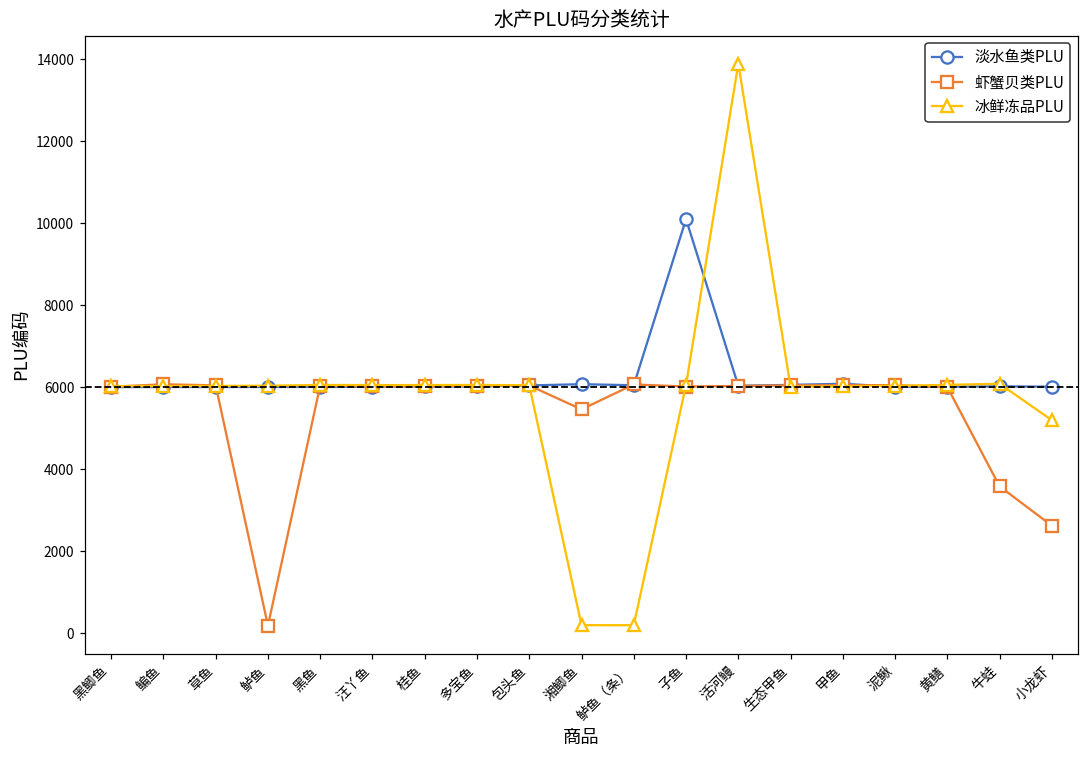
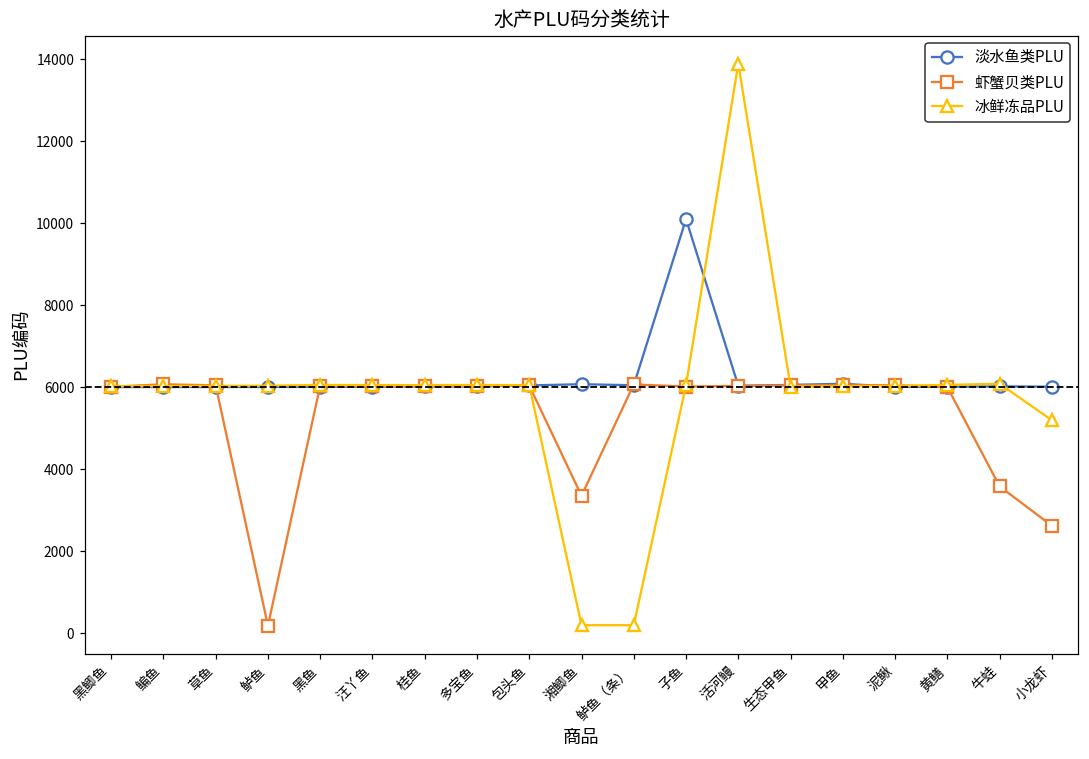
  {
    "淡水鱼类PLU": {
      "湘鲫鱼": 6100,
      "子鱼": 10100,
      "小龙虾": 6000
    },
    "虾蟹贝类PLU": {
      "鲈鱼": 200,
-     "湘鲫鱼": 5500,
+     "湘鲫鱼": 3400,
      "牛蛙": 3600,
      "小龙虾": 2600
    },
    "冰鲜冻品PLU": {
      "湘鲫鱼": 200,
      "鲈鱼（条）": 200,
      "活河鳗": 13900,
      "小龙虾": 5200
    }
  }
